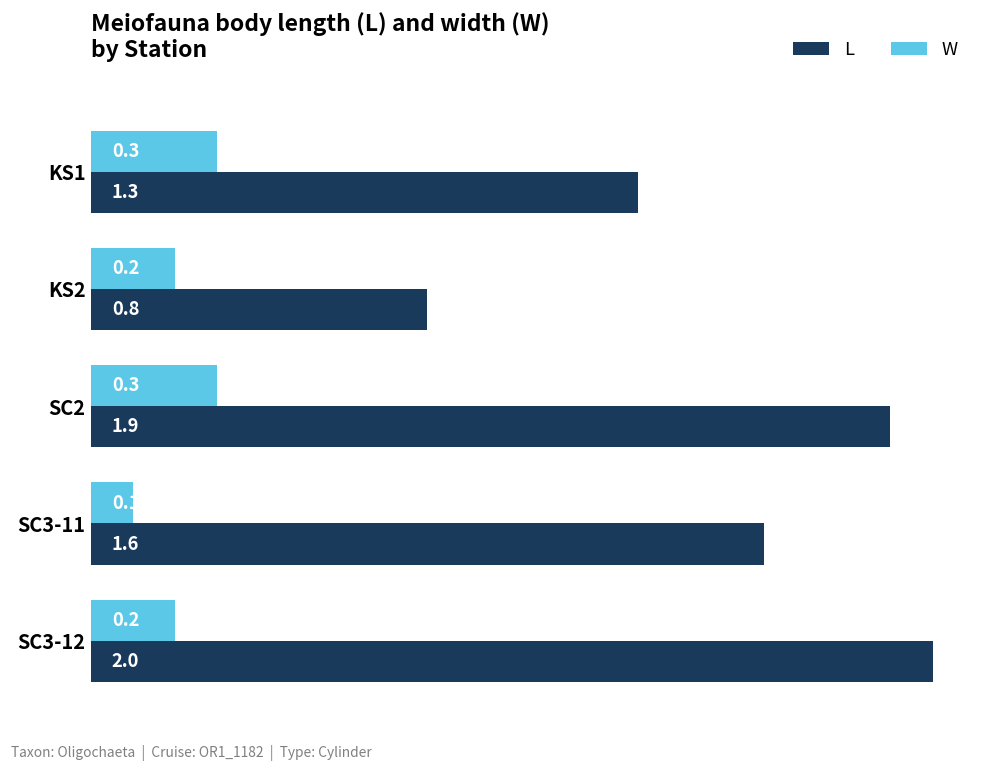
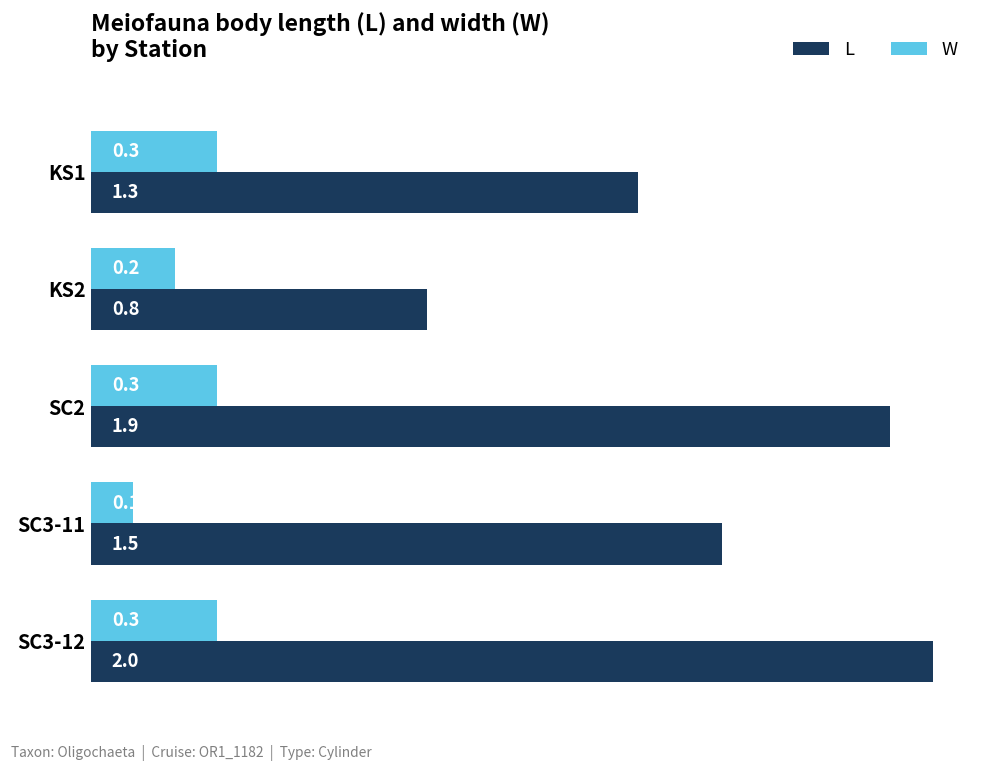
  {
    "L": {
      "KS1": 1.3,
      "KS2": 0.8,
      "SC2": 1.9,
-     "SC3-11": 1.6,
+     "SC3-11": 1.5,
      "SC3-12": 2.0
    },
    "W": {
      "KS1": 0.3,
      "KS2": 0.2,
      "SC2": 0.3,
      "SC3-11": 0.1,
-     "SC3-12": 0.2
+     "SC3-12": 0.3
    }
  }
